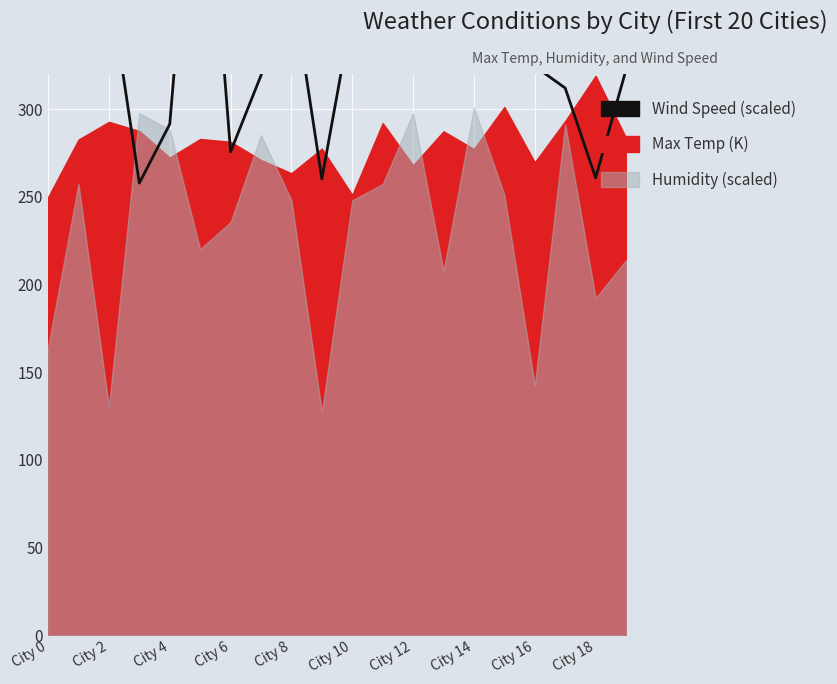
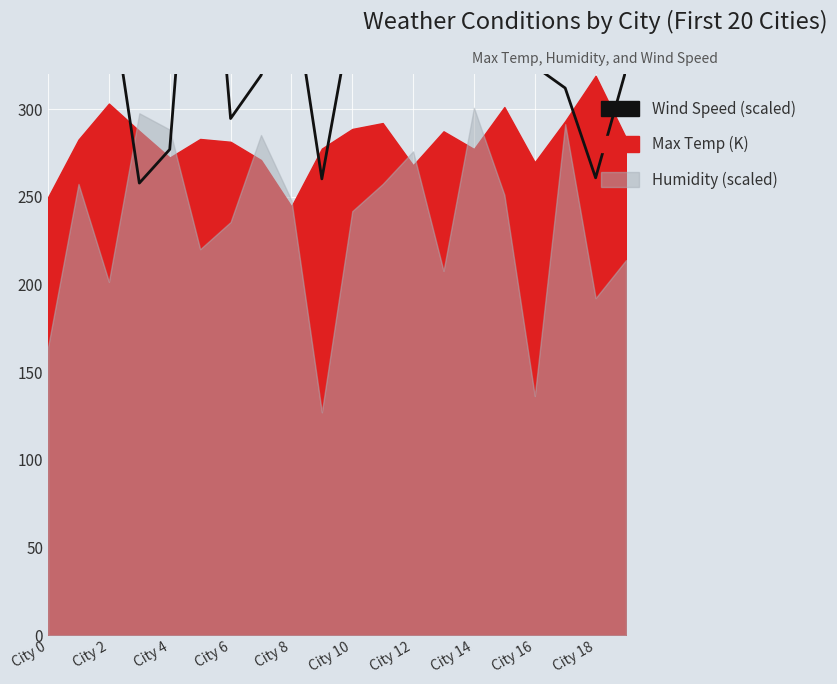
  {
    "Max Temp (K)": {
      "City 0": 250,
-     "City 2": 293,
+     "City 2": 303,
      "City 4": 272,
      "City 6": 281,
-     "City 8": 263,
-     "City 10": 251,
+     "City 8": 244,
+     "City 10": 289,
      "City 12": 268,
      "City 14": 277,
      "City 16": 270,
      "City 18": 319
    },
    "Wind Speed (scaled)": {
-     "City 4": 291,
-     "City 6": 276,
+     "City 4": 277,
+     "City 6": 295,
      "City 18": 261
    },
    "Humidity (scaled)": {
      "City 0": 164,
-     "City 2": 130,
+     "City 2": 202,
      "City 4": 288,
      "City 6": 236,
      "City 8": 248,
-     "City 10": 248,
-     "City 12": 298,
+     "City 10": 242,
+     "City 12": 276,
      "City 14": 301,
-     "City 16": 143,
+     "City 16": 136,
      "City 18": 192
    }
  }
